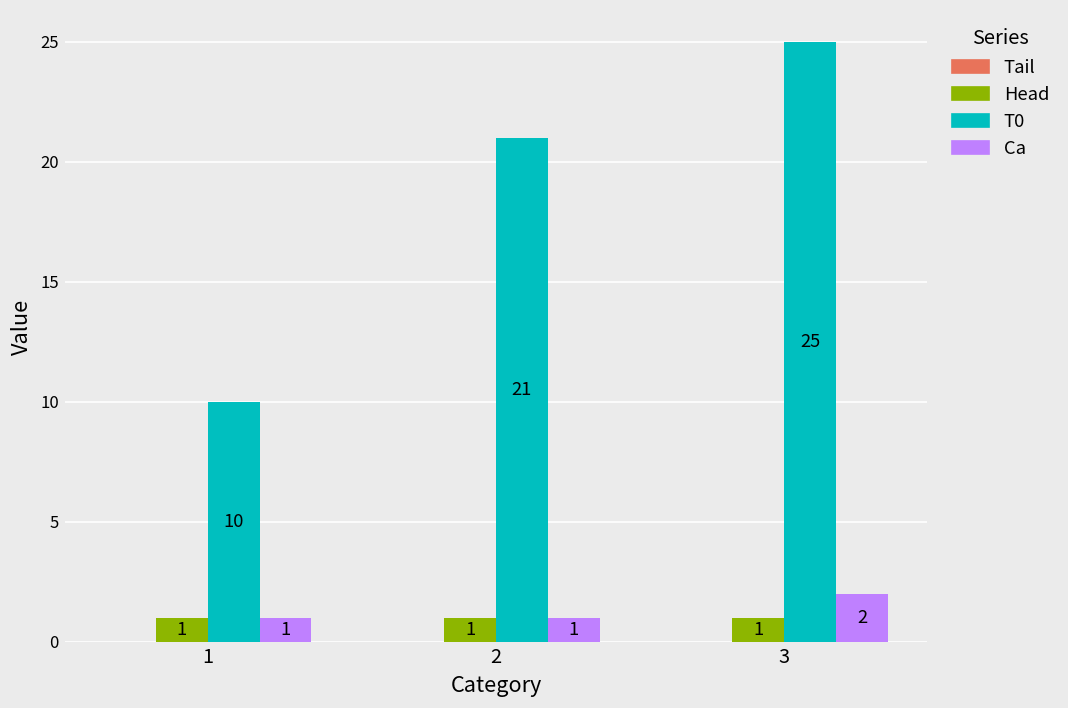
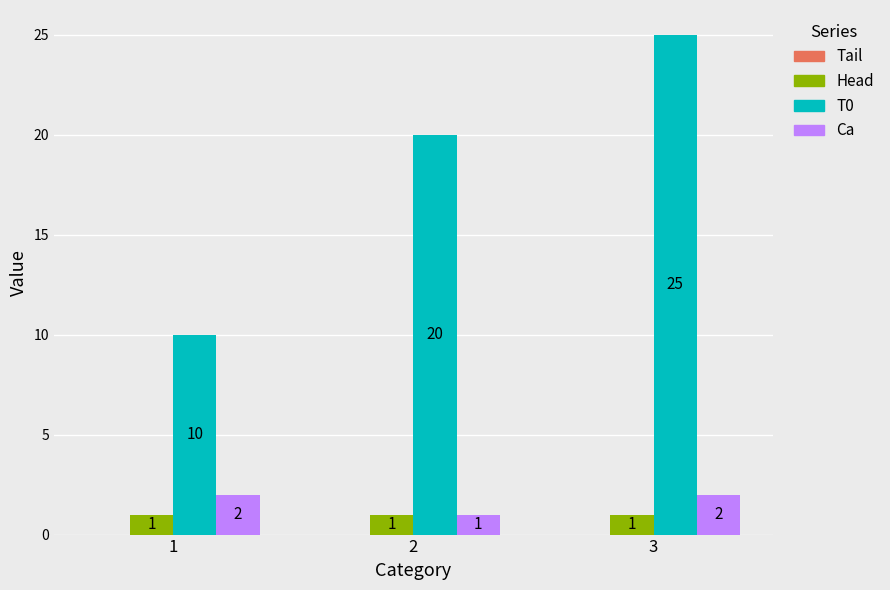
  {
    "Tail": {
      "1": 0.0,
      "2": 0.0,
      "3": 0.0
    },
    "Head": {
      "1": 1,
      "2": 1,
      "3": 1
    },
    "T0": {
      "1": 10,
-     "2": 21,
+     "2": 20,
      "3": 25
    },
    "Ca": {
-     "1": 1,
+     "1": 2,
      "2": 1,
      "3": 2
    }
  }
